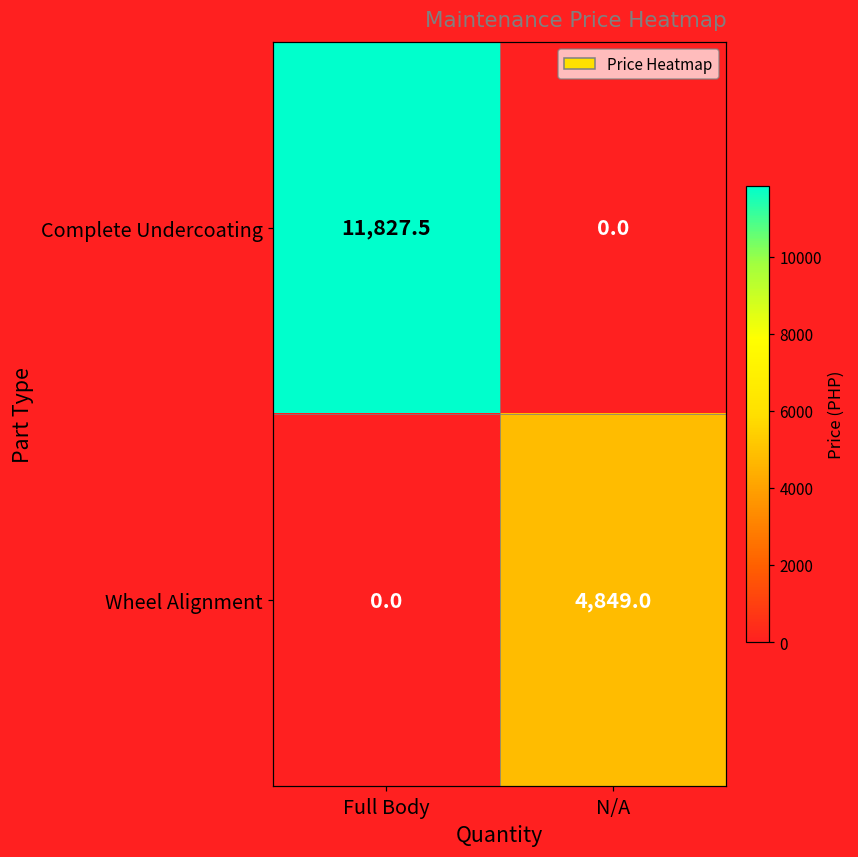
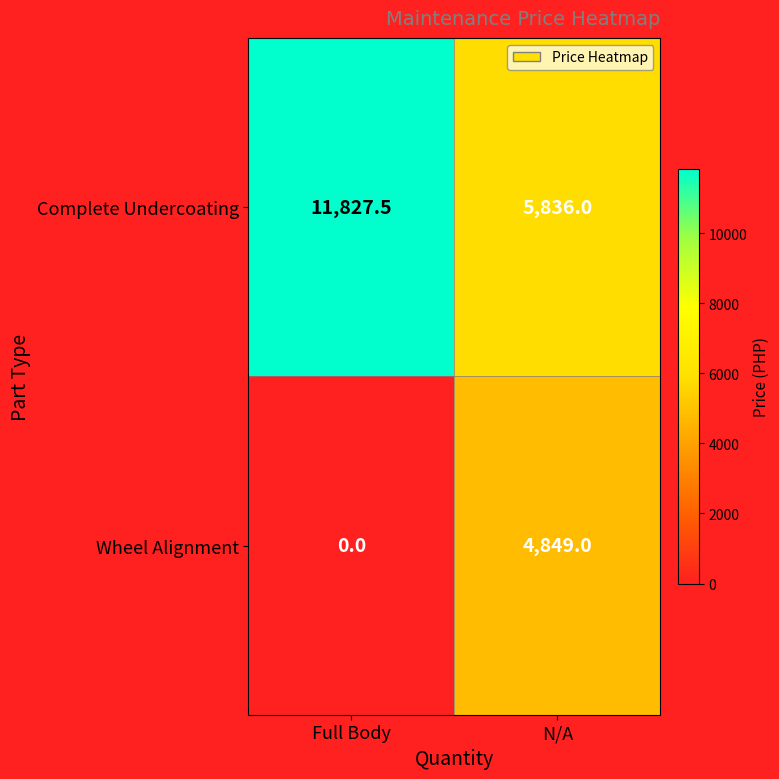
  {
    "Complete Undercoating": {
      "Full Body": "11,827.5",
-     "N/A": "0.0"
+     "N/A": "5,836.0"
    },
    "Wheel Alignment": {
      "Full Body": "0.0",
      "N/A": "4,849.0"
    }
  }
